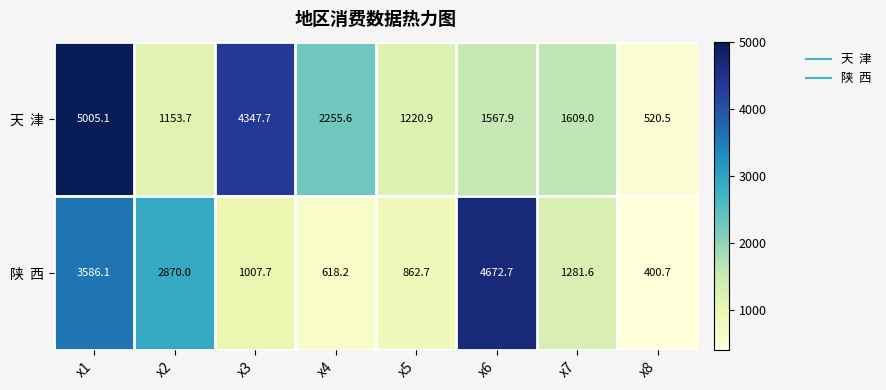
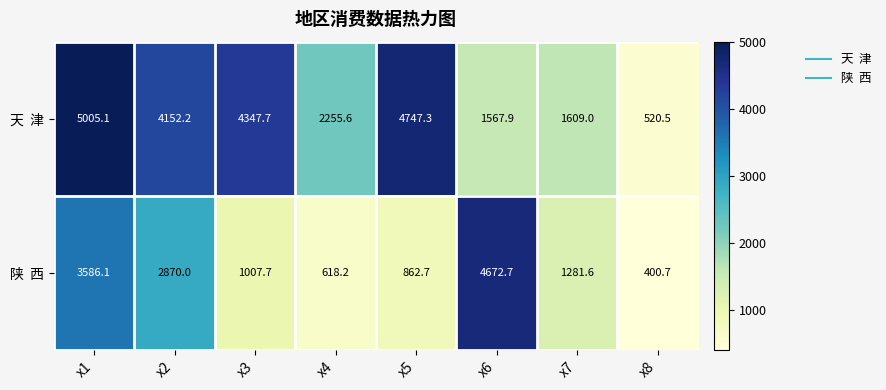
  {
    "天 津": {
      "x1": 5005.1,
-     "x2": 1153.7,
+     "x2": 4152.2,
      "x3": 4347.7,
      "x4": 2255.6,
-     "x5": 1220.9,
+     "x5": 4747.3,
      "x6": 1567.9,
      "x7": 1609.0,
      "x8": 520.5
    },
    "陕 西": {
      "x1": 3586.1,
      "x2": 2870.0,
      "x3": 1007.7,
      "x4": 618.2,
      "x5": 862.7,
      "x6": 4672.7,
      "x7": 1281.6,
      "x8": 400.7
    }
  }
